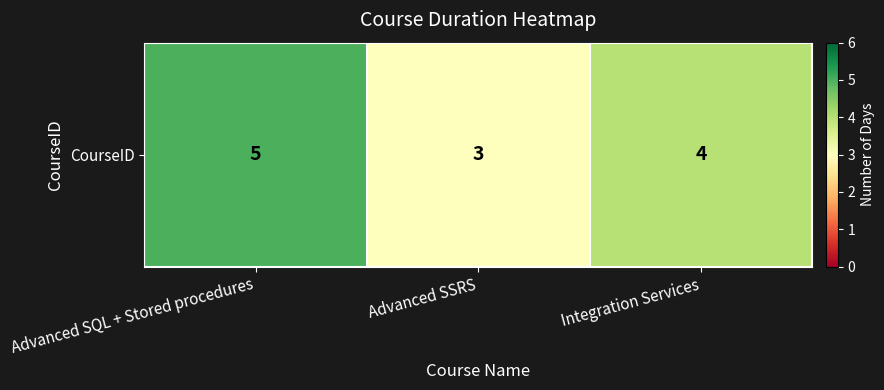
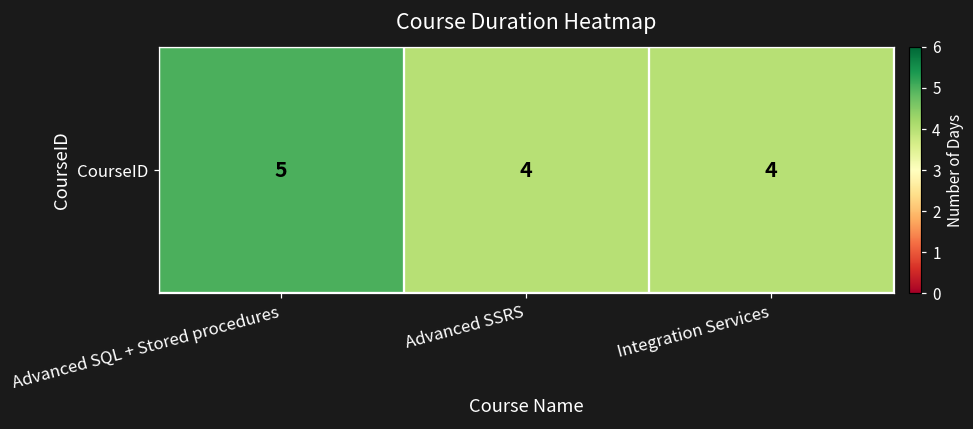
  {
    "CourseID": {
      "Advanced SQL + Stored procedures": 5,
-     "Advanced SSRS": 3,
+     "Advanced SSRS": 4,
      "Integration Services": 4
    }
  }
